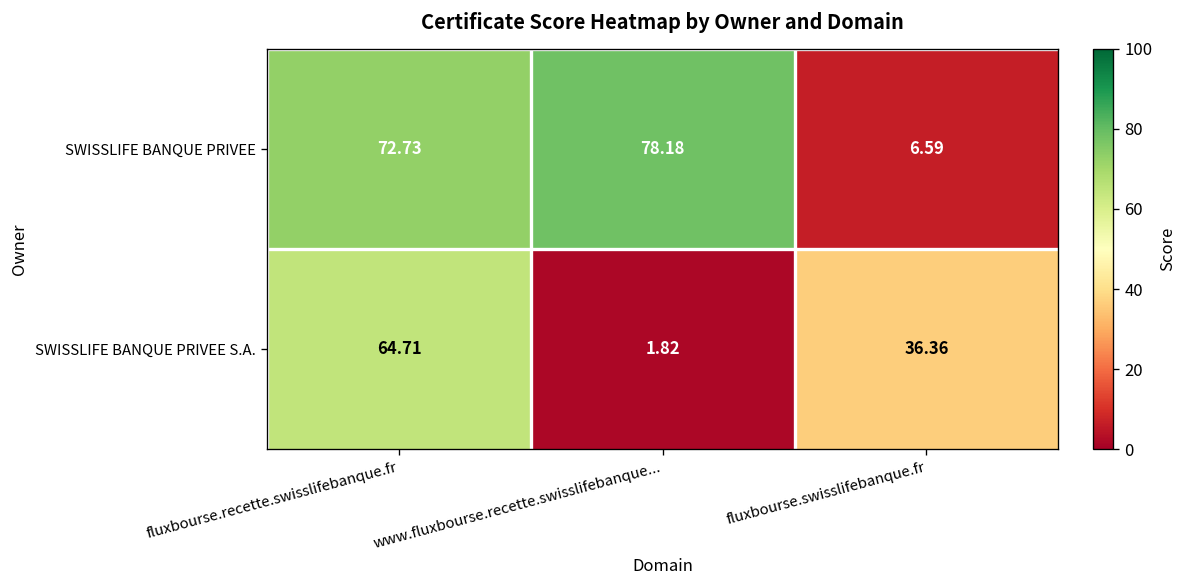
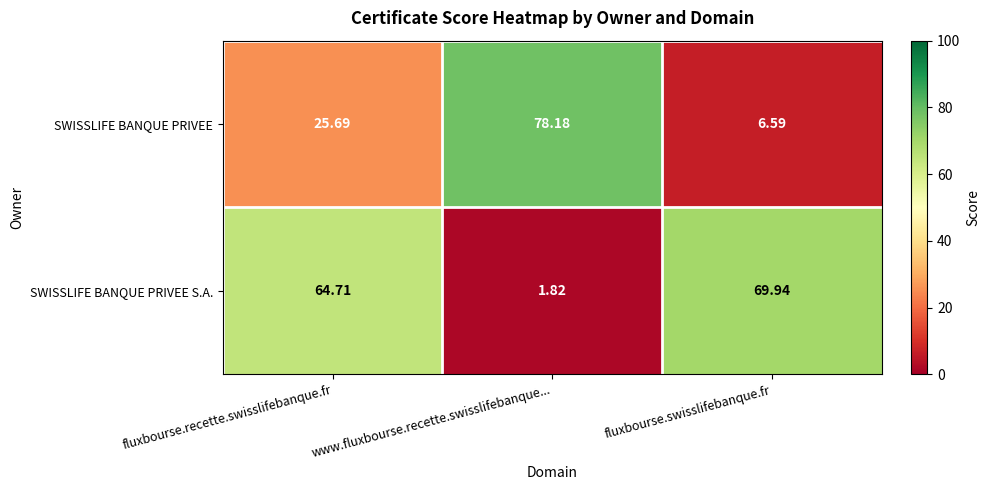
  {
    "SWISSLIFE BANQUE PRIVEE": {
-     "fluxbourse.recette.swisslifebanque.fr": 72.73,
+     "fluxbourse.recette.swisslifebanque.fr": 25.69,
      "www.fluxbourse.recette.swisslifebanque...": 78.18,
      "fluxbourse.swisslifebanque.fr": 6.59
    },
    "SWISSLIFE BANQUE PRIVEE S.A.": {
      "fluxbourse.recette.swisslifebanque.fr": 64.71,
      "www.fluxbourse.recette.swisslifebanque...": 1.82,
-     "fluxbourse.swisslifebanque.fr": 36.36
+     "fluxbourse.swisslifebanque.fr": 69.94
    }
  }
